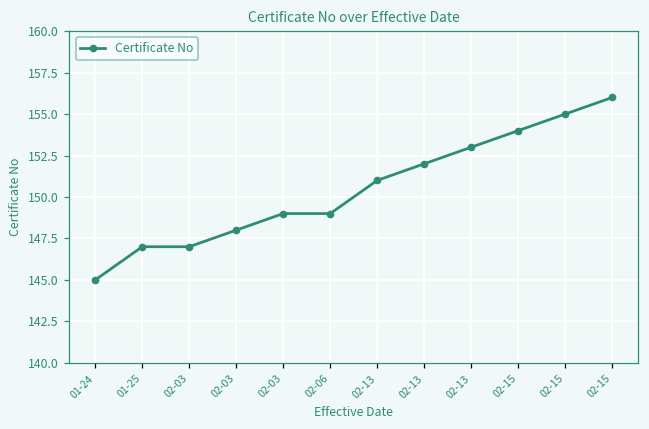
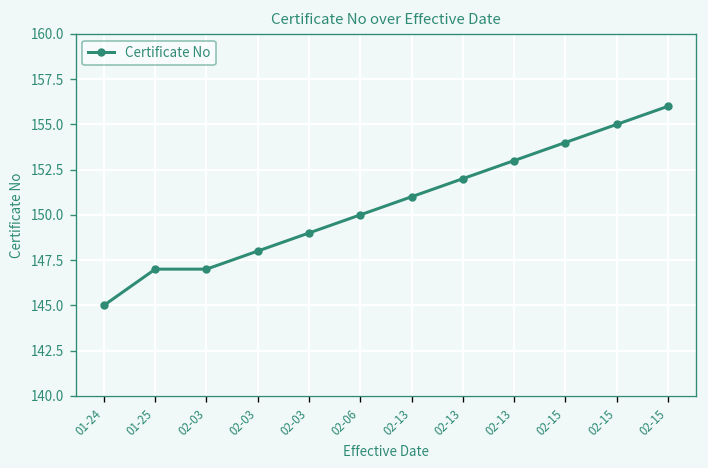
  {
    "01-24": 145,
    "01-25": 147,
-   "02-06": 149
+   "02-06": 150
  }
